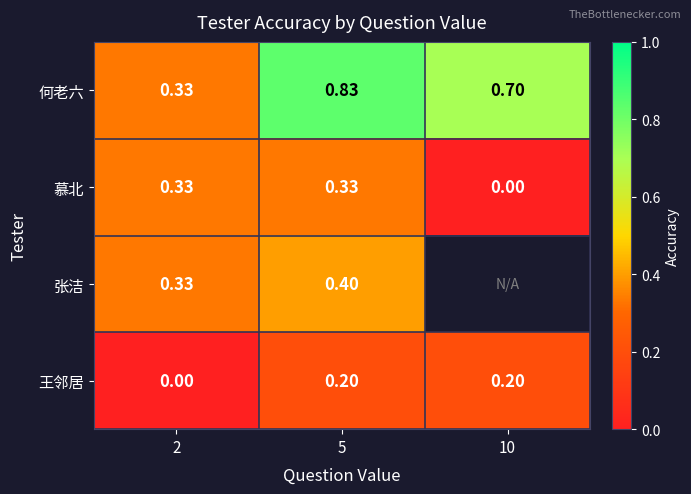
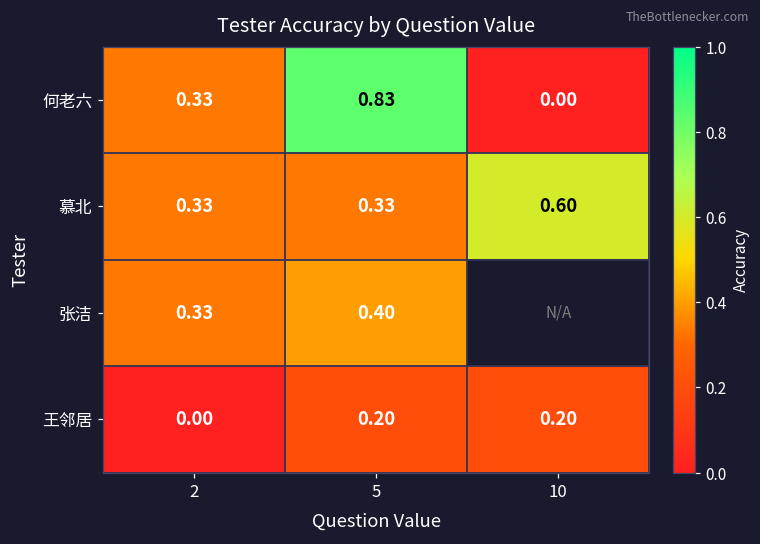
  {
    "何老六": {
      "2": 0.33,
      "5": 0.83,
-     "10": 0.70
+     "10": 0.00
    },
    "慕北": {
      "2": 0.33,
      "5": 0.33,
-     "10": 0.00
+     "10": 0.60
    },
    "张洁": {
      "2": 0.33,
      "5": 0.40
    },
    "王邻居": {
      "2": 0.00,
      "5": 0.20,
      "10": 0.20
    }
  }
